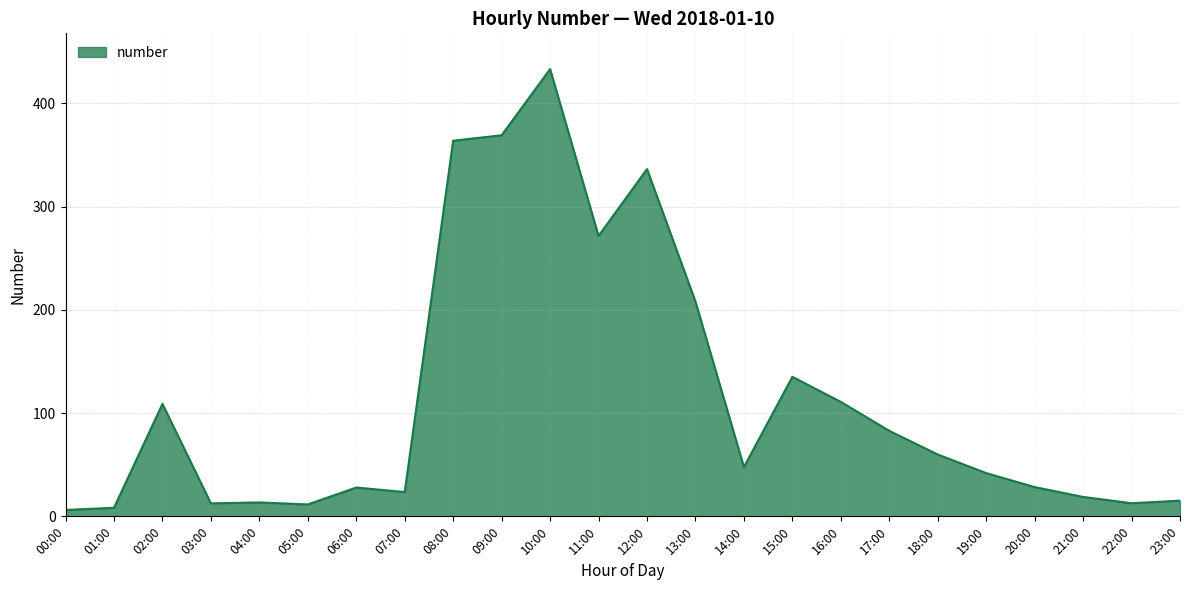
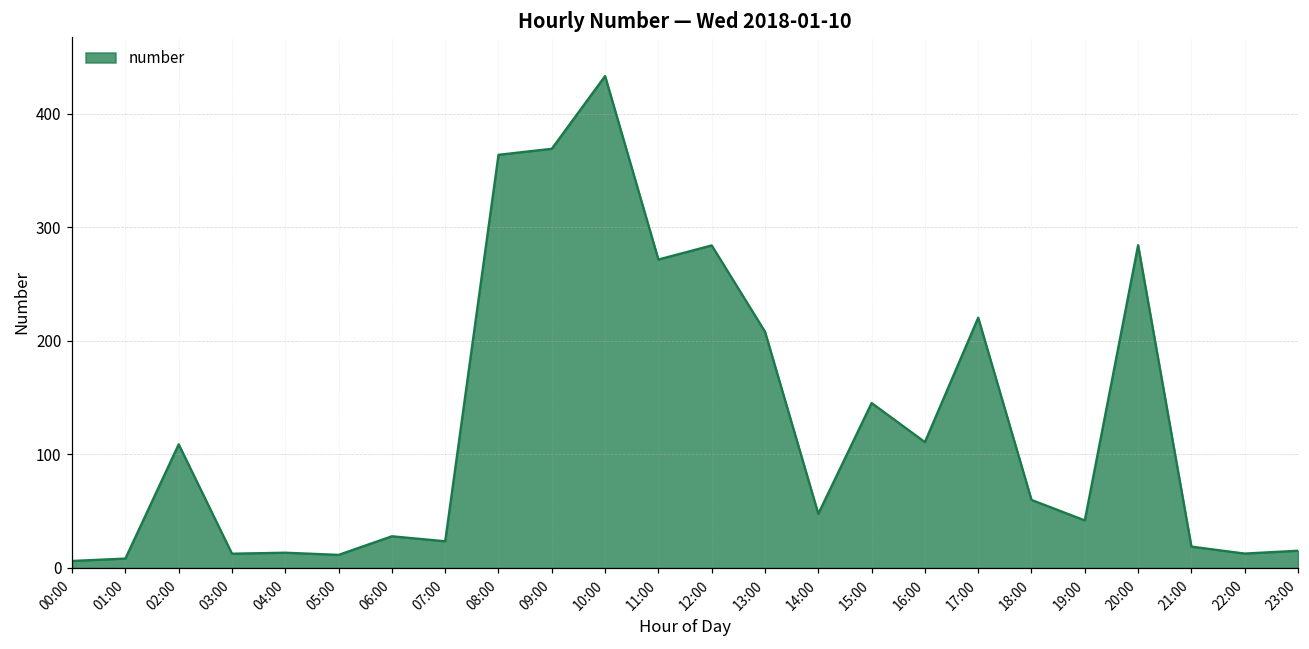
  {
    "00:00": 6,
    "01:00": 8,
    "02:00": 109,
    "03:00": 13,
    "04:00": 13,
    "05:00": 12,
    "06:00": 28,
    "07:00": 24,
    "08:00": 364,
    "09:00": 369,
    "10:00": 433,
    "11:00": 272,
-   "12:00": 336,
+   "12:00": 284,
    "13:00": 208,
    "14:00": 48,
-   "15:00": 135,
+   "15:00": 145,
    "16:00": 111,
-   "17:00": 83,
+   "17:00": 220,
    "18:00": 60,
    "19:00": 42,
-   "20:00": 28,
+   "20:00": 284,
    "21:00": 19,
    "22:00": 13,
    "23:00": 15
  }
